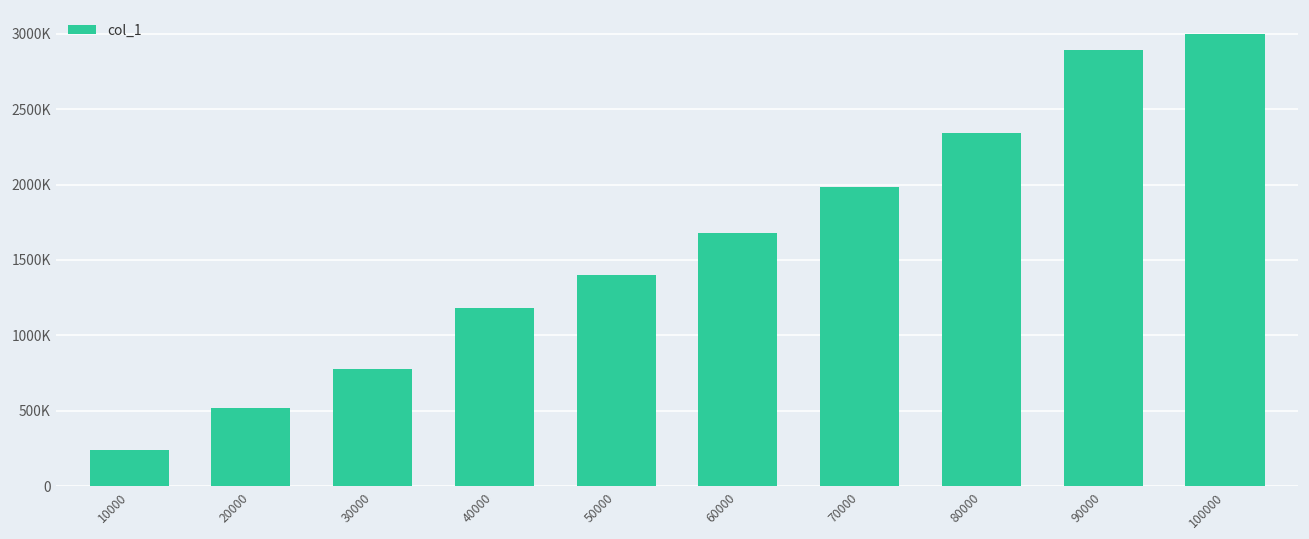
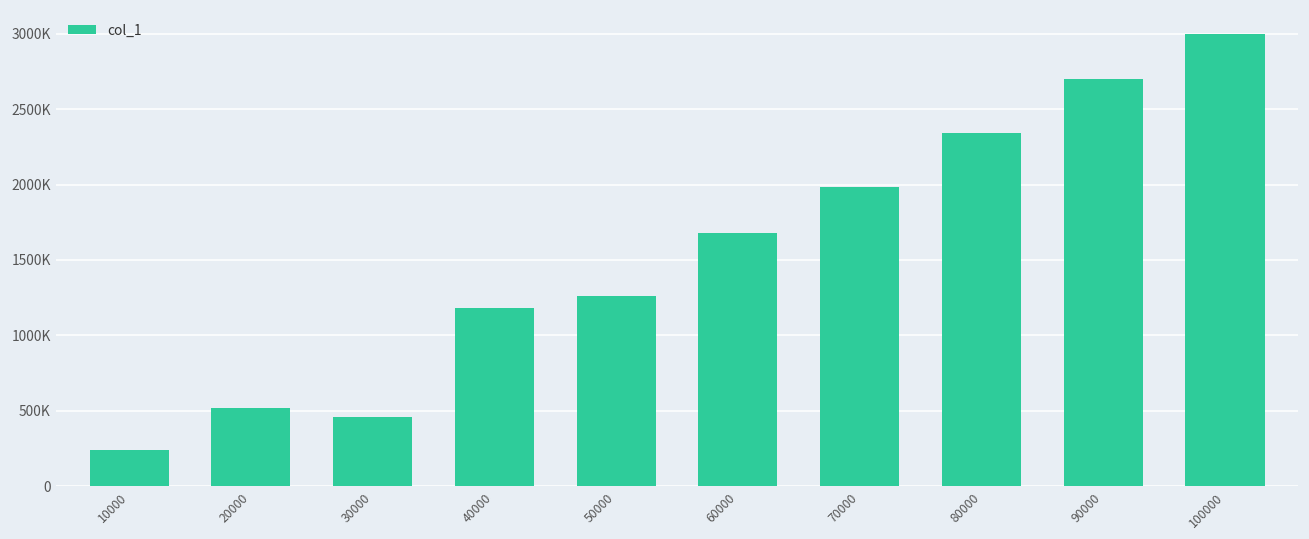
  {
    "10000": 240000,
    "20000": 520000,
-   "30000": 780000,
+   "30000": 460000,
    "40000": 1180000,
-   "50000": 1400000,
+   "50000": 1260000,
    "60000": 1680000,
    "70000": 1980000,
    "80000": 2340000,
-   "90000": 2890000,
+   "90000": 2700000,
    "100000": 3000000
  }
